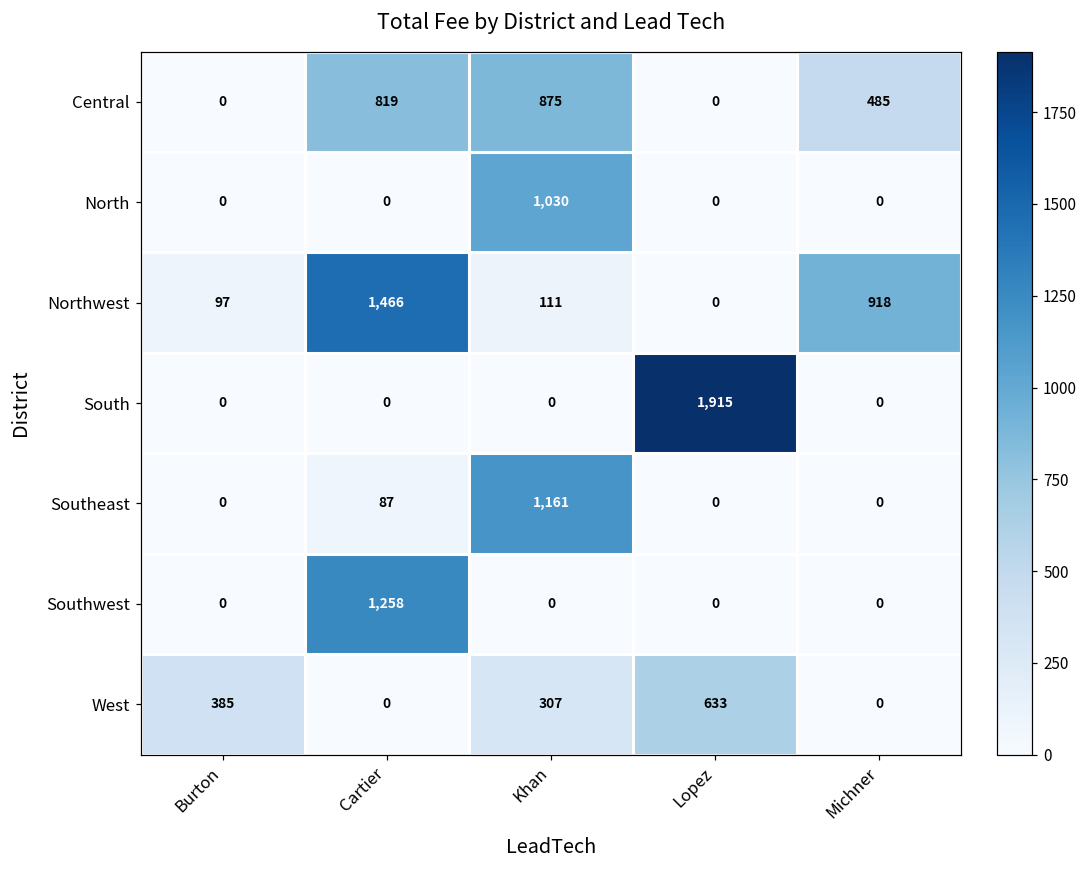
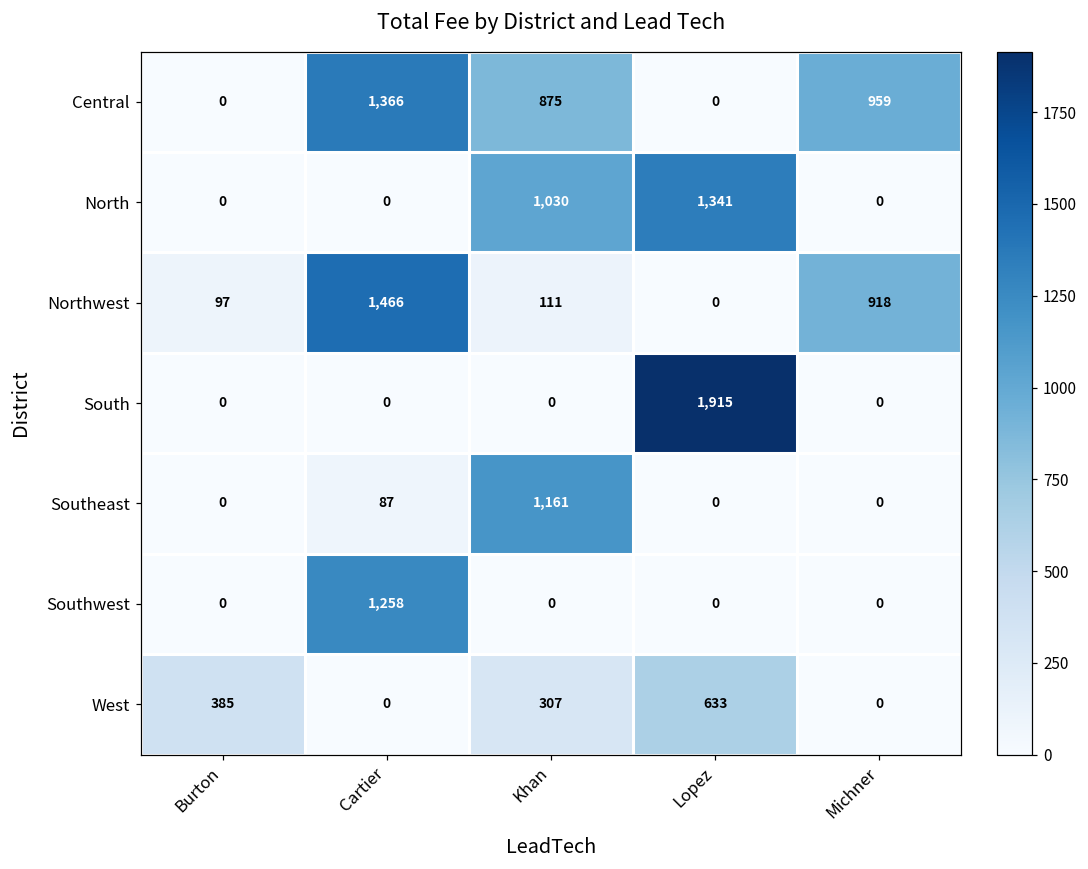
  {
    "Central": {
      "Burton": "0",
-     "Cartier": "819",
+     "Cartier": "1,366",
      "Khan": "875",
      "Lopez": "0",
-     "Michner": "485"
+     "Michner": "959"
    },
    "North": {
      "Burton": "0",
      "Cartier": "0",
      "Khan": "1,030",
-     "Lopez": "0",
+     "Lopez": "1,341",
      "Michner": "0"
    },
    "Northwest": {
      "Burton": "97",
      "Cartier": "1,466",
      "Khan": "111",
      "Lopez": "0",
      "Michner": "918"
    },
    "South": {
      "Burton": "0",
      "Cartier": "0",
      "Khan": "0",
      "Lopez": "1,915",
      "Michner": "0"
    },
    "Southeast": {
      "Burton": "0",
      "Cartier": "87",
      "Khan": "1,161",
      "Lopez": "0",
      "Michner": "0"
    },
    "Southwest": {
      "Burton": "0",
      "Cartier": "1,258",
      "Khan": "0",
      "Lopez": "0",
      "Michner": "0"
    },
    "West": {
      "Burton": "385",
      "Cartier": "0",
      "Khan": "307",
      "Lopez": "633",
      "Michner": "0"
    }
  }
